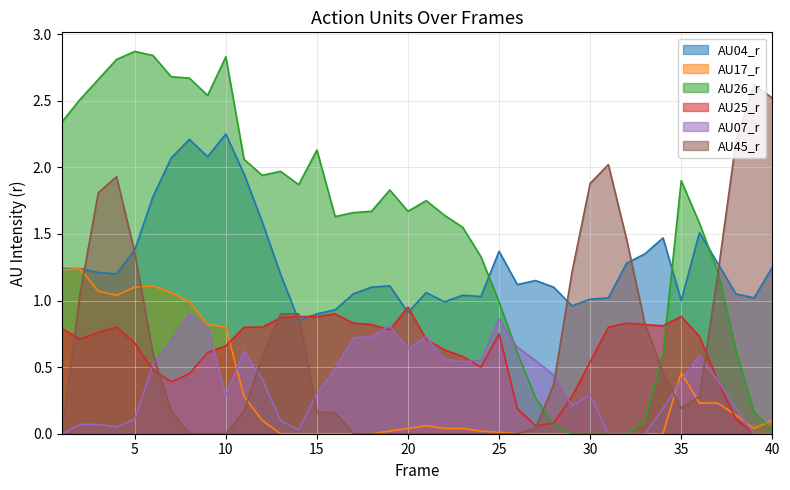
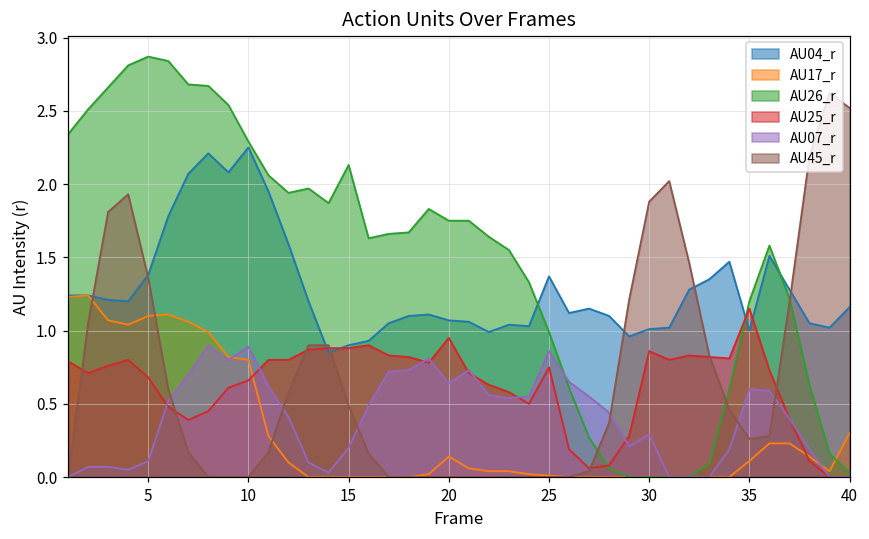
  {
    "AU04_r": {
      "5": 1.38,
      "10": 2.25,
      "15": 0.90,
-     "20": 0.91,
+     "20": 1.07,
      "25": 1.37,
      "30": 1.01,
      "35": 1.00,
-     "40": 1.25
+     "40": 1.16
    },
    "AU17_r": {
      "5": 1.10,
      "10": 0.80,
      "15": 0.00,
-     "20": 0.04,
-     "35": 0.46,
-     "40": 0.1
+     "20": 0.14,
+     "35": 0.11,
+     "40": 0.3
    },
    "AU26_r": {
      "5": 2.87,
-     "10": 2.83,
+     "10": 2.29,
      "15": 2.13,
-     "20": 1.67,
+     "20": 1.75,
      "25": 0.99,
-     "35": 1.9,
+     "35": 1.2,
      "40": 0.03
    },
    "AU25_r": {
      "5": 0.68,
      "10": 0.66,
      "15": 0.88,
      "20": 0.95,
      "25": 0.75,
-     "30": 0.54,
-     "35": 0.88
+     "30": 0.86,
+     "35": 1.15
    },
    "AU07_r": {
      "5": 0.11,
-     "10": 0.29,
-     "15": 0.3,
+     "10": 0.89,
+     "15": 0.2,
      "20": 0.64,
      "25": 0.86,
      "30": 0.29,
-     "35": 0.4
+     "35": 0.6
    },
    "AU45_r": {
      "5": 1.36,
      "10": 0.00,
-     "15": 0.16,
+     "15": 0.49,
      "20": 0.00,
      "30": 1.88,
-     "35": 0.19,
+     "35": 0.26,
      "40": 2.52
    }
  }
